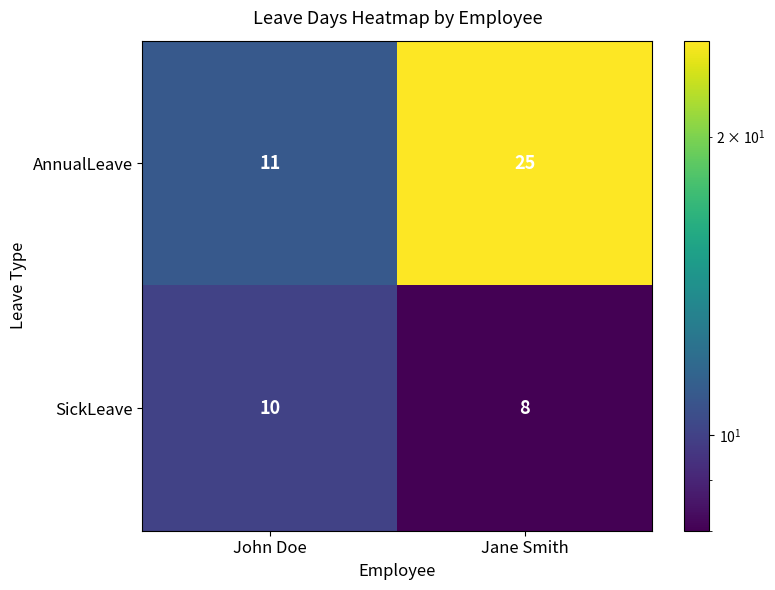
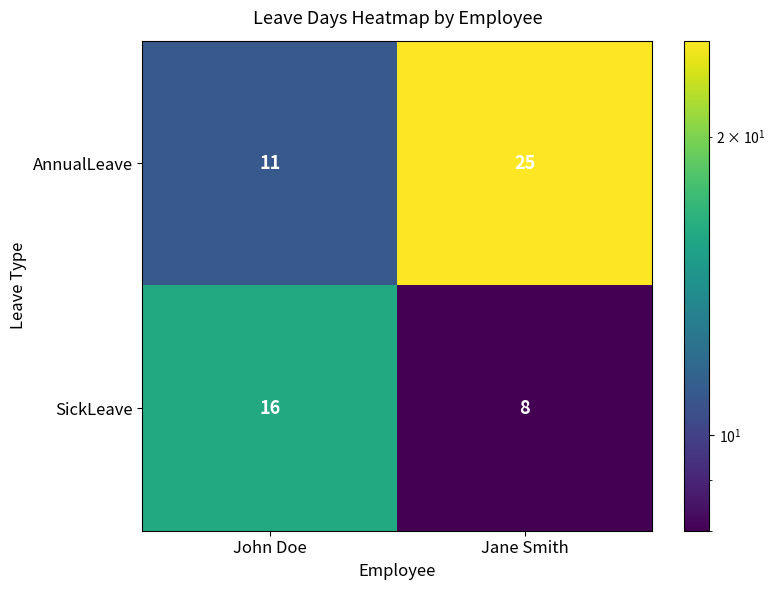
  {
    "AnnualLeave": {
      "John Doe": 11,
      "Jane Smith": 25
    },
    "SickLeave": {
-     "John Doe": 10,
+     "John Doe": 16,
      "Jane Smith": 8
    }
  }
